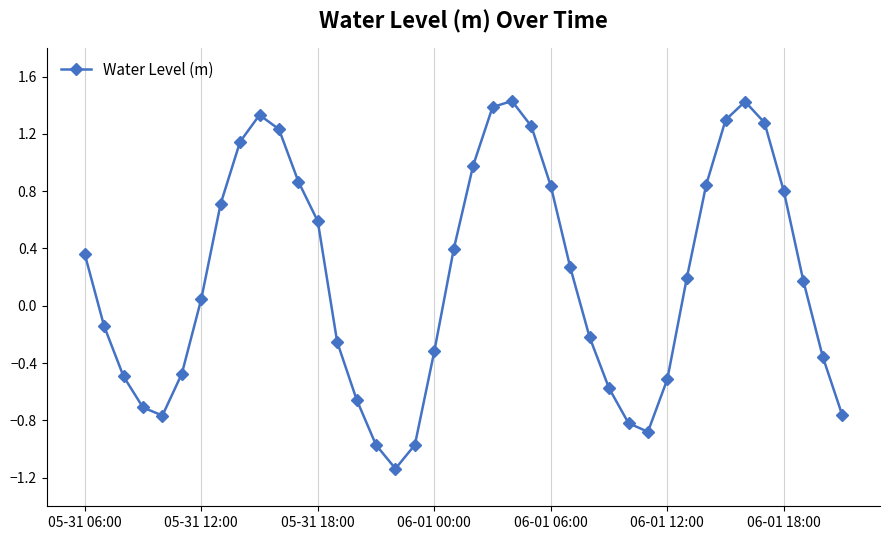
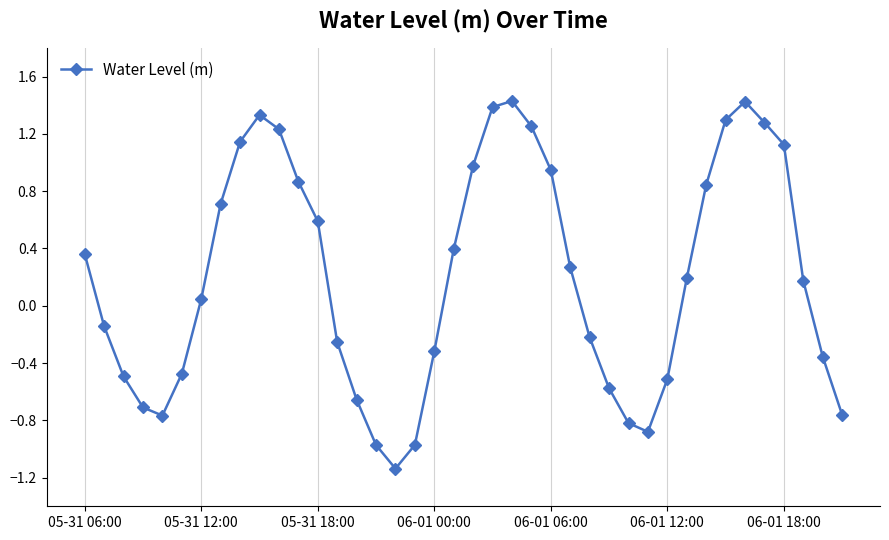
  {
    "05-31 06:00": 0.36,
    "05-31 12:00": 0.05,
    "05-31 18:00": 0.59,
    "06-01 00:00": -0.32,
-   "06-01 06:00": 0.84,
+   "06-01 06:00": 0.95,
    "06-01 12:00": -0.51,
-   "06-01 18:00": 0.80
+   "06-01 18:00": 1.13
  }
